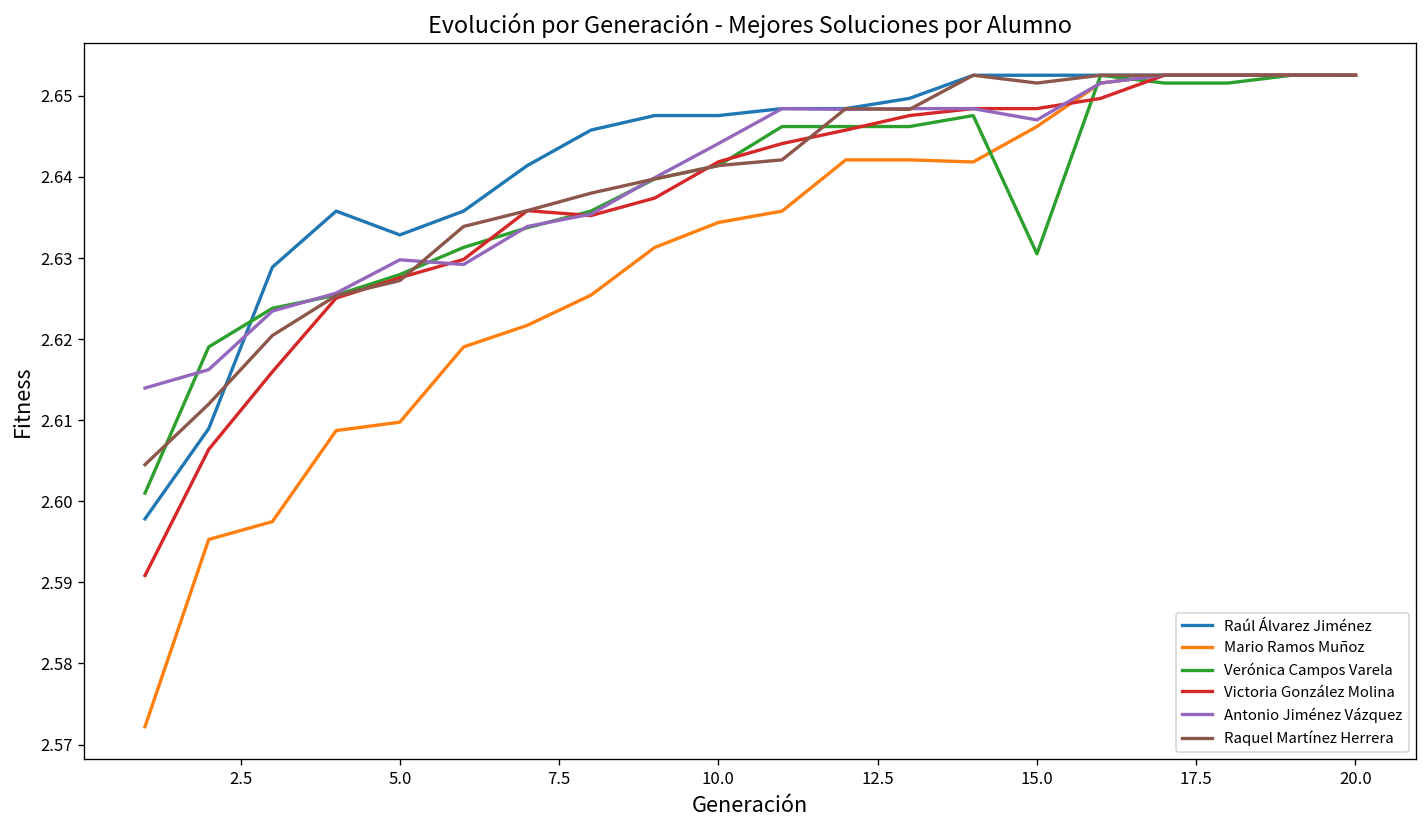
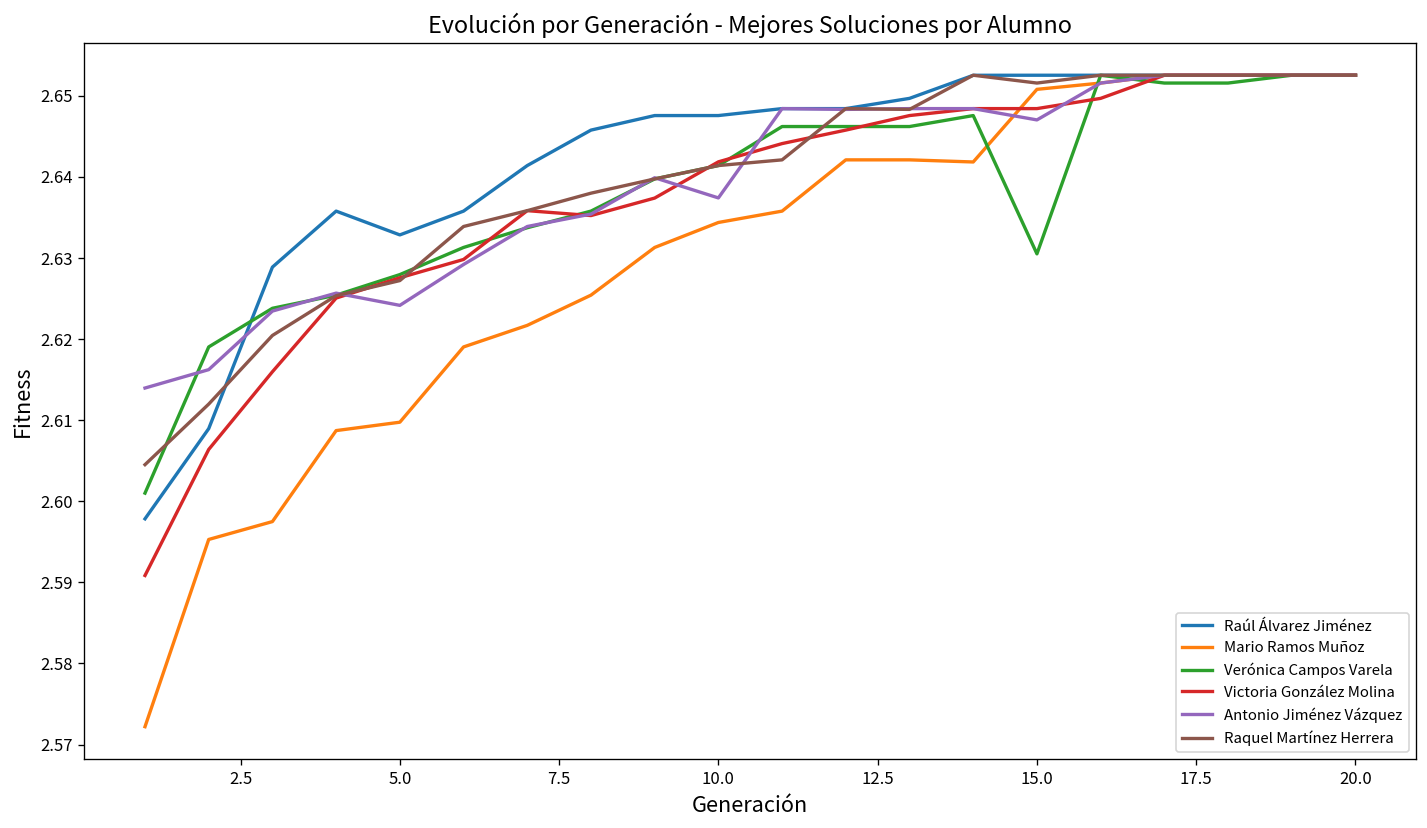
  {
    "Raúl Álvarez Jiménez": {
      "5.0": 2.633,
      "10.0": 2.648,
      "15.0": 2.653
    },
    "Mario Ramos Muñoz": {
      "5.0": 2.610,
      "10.0": 2.634,
-     "15.0": 2.646
+     "15.0": 2.651
    },
    "Verónica Campos Varela": {
      "5.0": 2.628,
      "15.0": 2.631
    },
    "Victoria González Molina": {
      "10.0": 2.642,
      "15.0": 2.648
    },
    "Antonio Jiménez Vázquez": {
-     "5.0": 2.630,
-     "10.0": 2.644,
+     "5.0": 2.624,
+     "10.0": 2.637,
      "15.0": 2.647
    },
    "Raquel Martínez Herrera": {
      "15.0": 2.652
    }
  }
